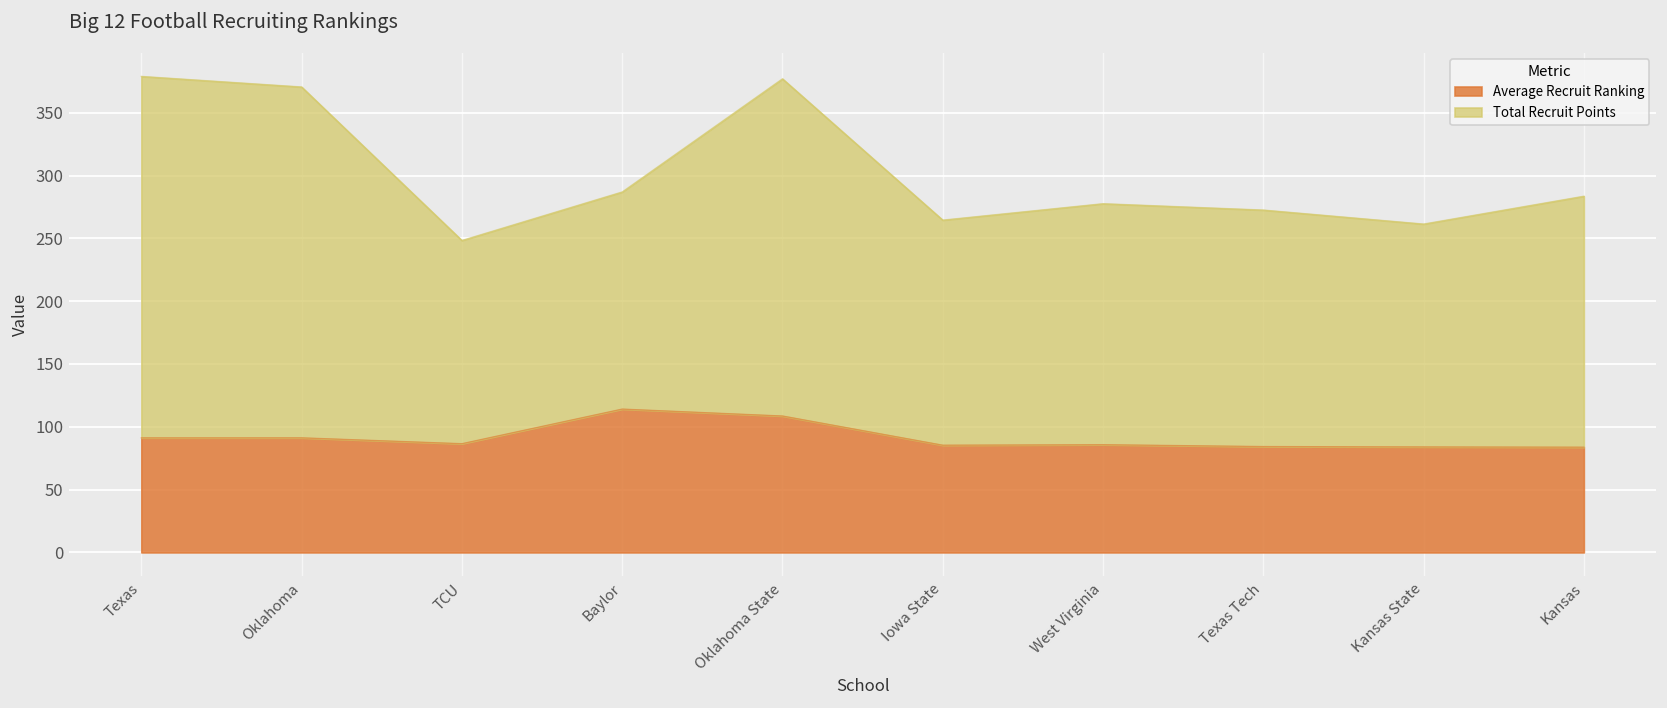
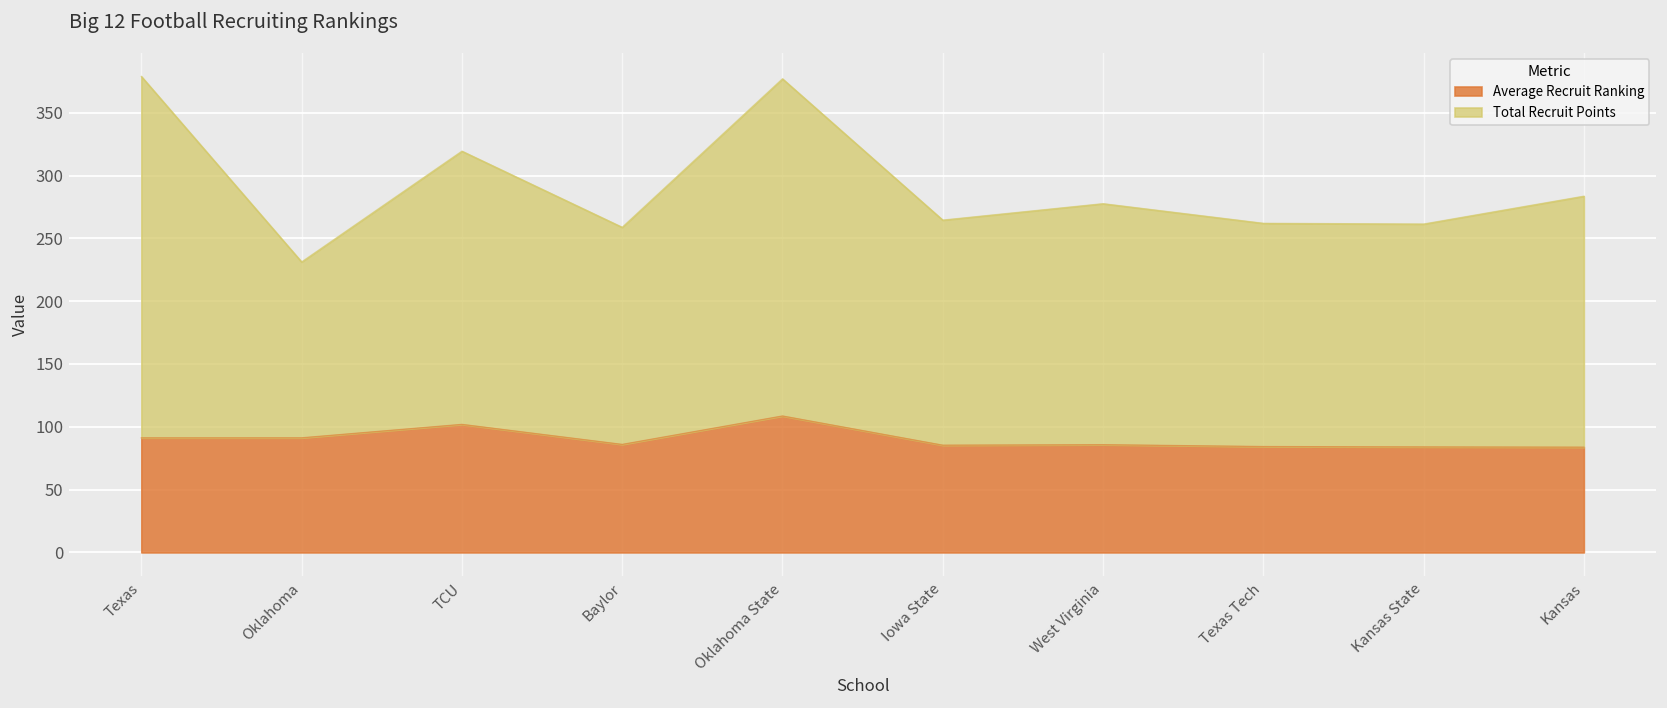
  {
    "Average Recruit Ranking": {
      "Texas": 91,
      "Oklahoma": 91,
-     "TCU": 87,
-     "Baylor": 114,
+     "TCU": 102,
+     "Baylor": 86,
      "Oklahoma State": 109,
      "Iowa State": 85,
      "West Virginia": 86,
      "Texas Tech": 84,
      "Kansas State": 84,
      "Kansas": 84
    },
    "Total Recruit Points": {
      "Texas": 288,
-     "Oklahoma": 279,
-     "TCU": 162,
+     "Oklahoma": 140,
+     "TCU": 217,
      "Baylor": 173,
      "Oklahoma State": 268,
      "Iowa State": 179,
      "West Virginia": 192,
-     "Texas Tech": 188,
+     "Texas Tech": 178,
      "Kansas State": 177,
      "Kansas": 200
    }
  }
